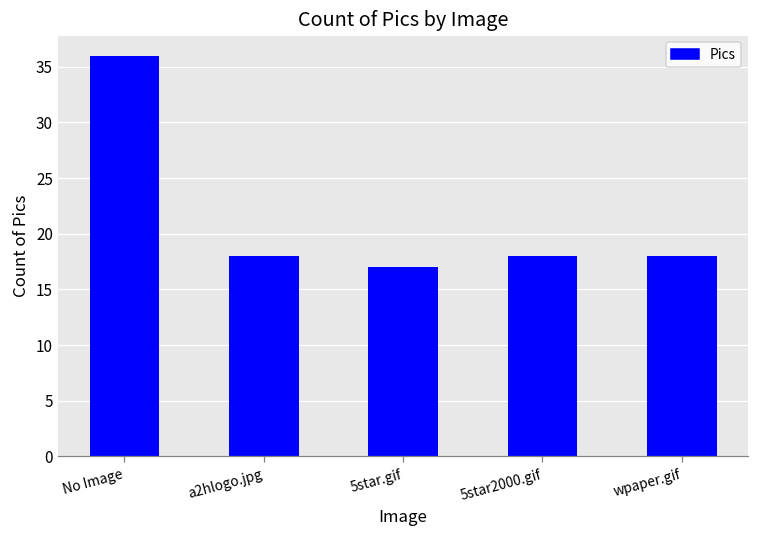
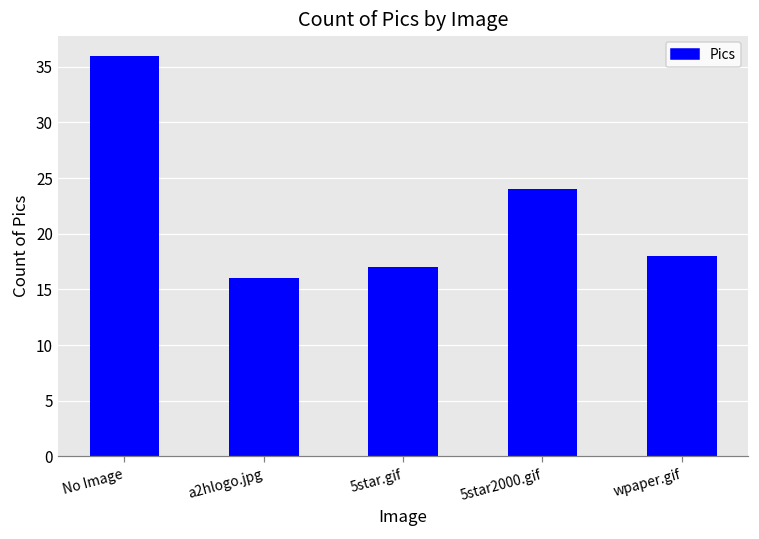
  {
    "No Image": 36,
-   "a2hlogo.jpg": 18,
+   "a2hlogo.jpg": 16,
    "5star.gif": 17,
-   "5star2000.gif": 18,
+   "5star2000.gif": 24,
    "wpaper.gif": 18
  }
